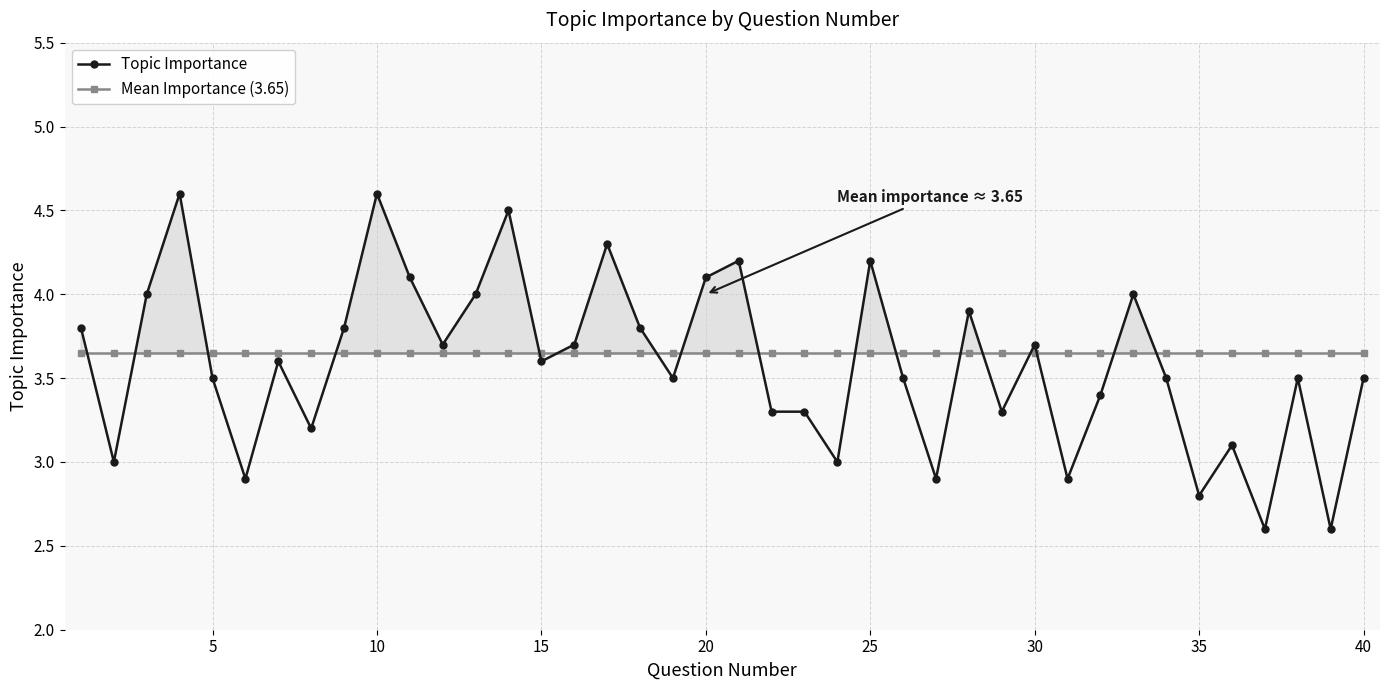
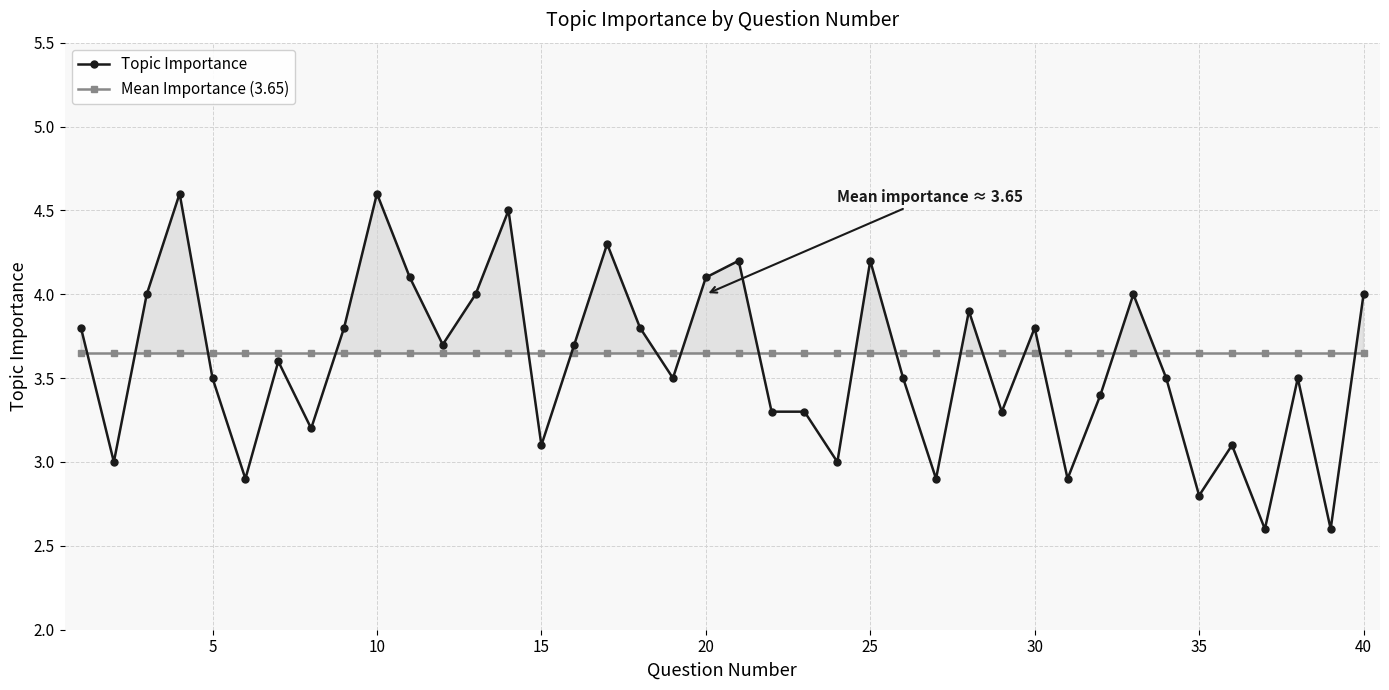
  {
    "Topic Importance": {
      "5": 3.5,
      "10": 4.6,
-     "15": 3.6,
+     "15": 3.1,
      "20": 4.1,
-     "30": 3.7,
+     "30": 3.8,
      "35": 2.8,
-     "40": 3.5
+     "40": 4.0
    },
    "Mean Importance (3.65)": {
      "5": 3.65,
      "10": 3.65,
      "15": 3.65,
      "20": 3.65,
      "25": 3.65,
      "30": 3.65,
      "35": 3.65,
      "40": 3.65
    }
  }
